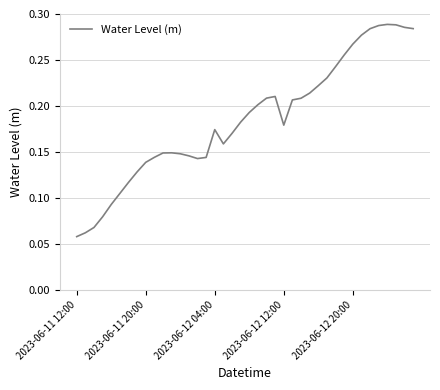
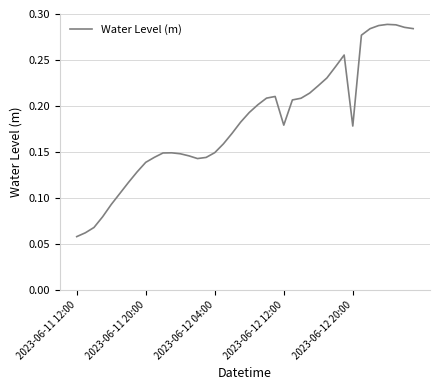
  {
    "2023-06-11 12:00": 0.06,
    "2023-06-11 20:00": 0.14,
-   "2023-06-12 04:00": 0.17,
+   "2023-06-12 04:00": 0.15,
    "2023-06-12 12:00": 0.18,
-   "2023-06-12 20:00": 0.27
+   "2023-06-12 20:00": 0.18
  }
